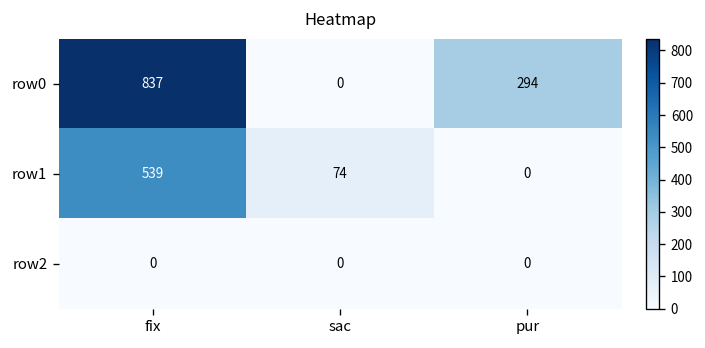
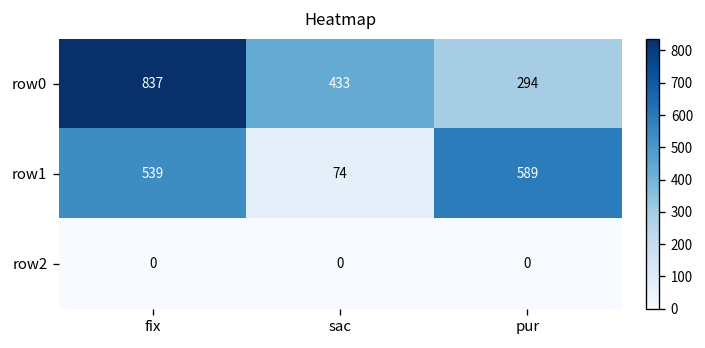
  {
    "row0": {
      "fix": 837,
-     "sac": 0,
+     "sac": 433,
      "pur": 294
    },
    "row1": {
      "fix": 539,
      "sac": 74,
-     "pur": 0
+     "pur": 589
    },
    "row2": {
      "fix": 0,
      "sac": 0,
      "pur": 0
    }
  }
